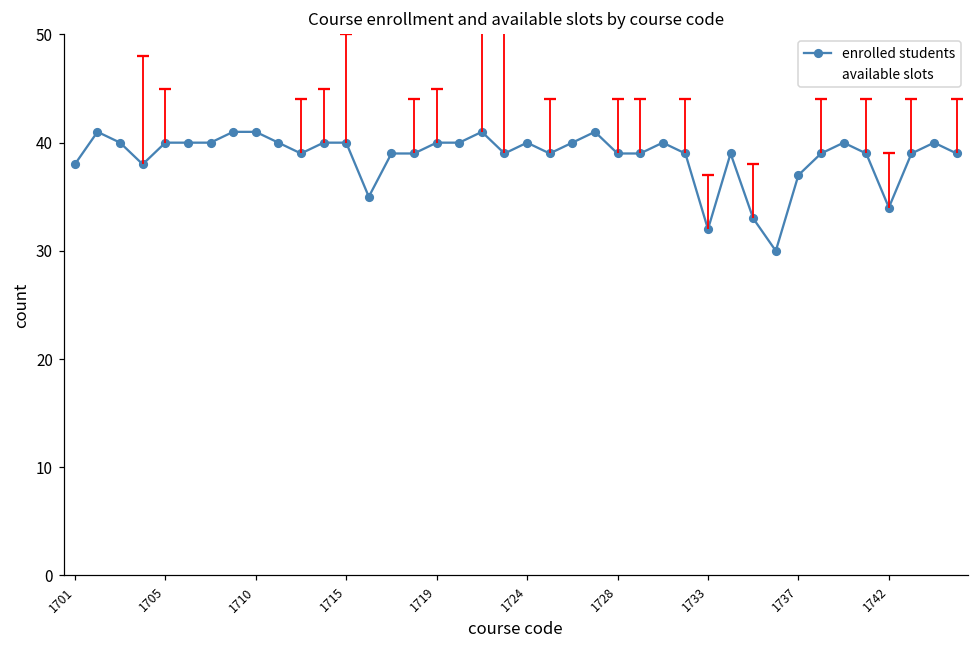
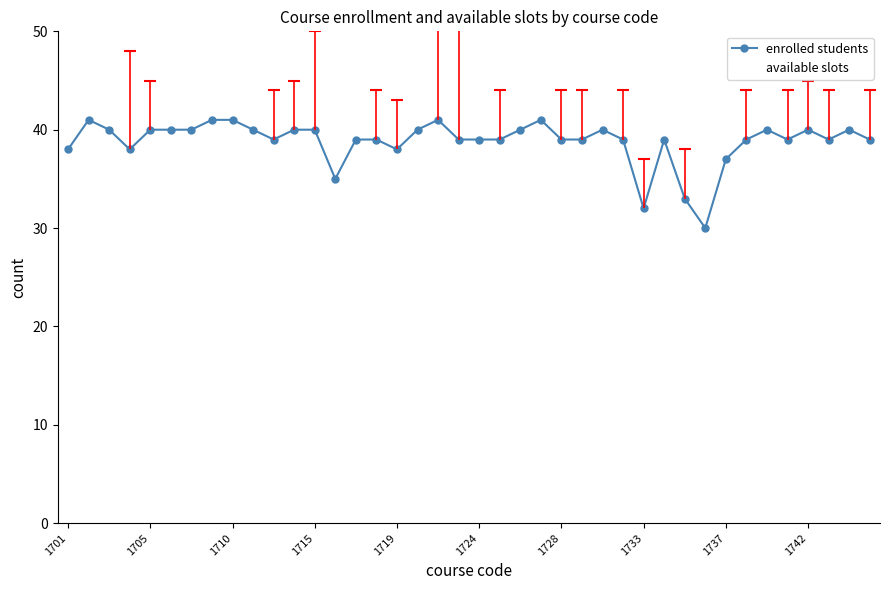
  {
    "enrolled students": {
      "1701": 38,
      "1705": 40,
      "1710": 41,
      "1715": 40,
-     "1719": 40,
-     "1724": 40,
+     "1719": 38,
+     "1724": 39,
      "1728": 39,
      "1733": 32,
      "1737": 37,
-     "1742": 34
+     "1742": 40
    }
  }
